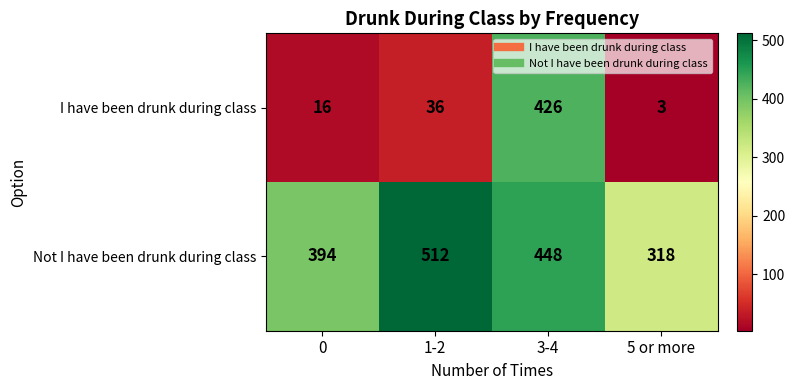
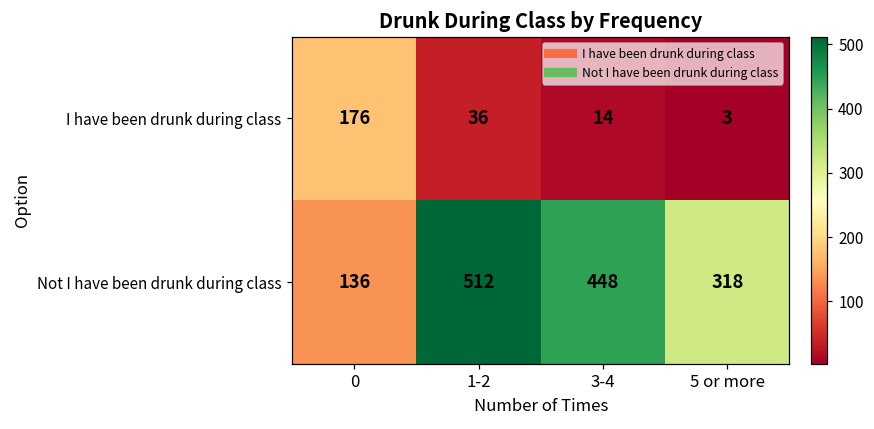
  {
    "I have been drunk during class": {
-     "0": 16,
+     "0": 176,
      "1-2": 36,
-     "3-4": 426,
+     "3-4": 14,
      "5 or more": 3
    },
    "Not I have been drunk during class": {
-     "0": 394,
+     "0": 136,
      "1-2": 512,
      "3-4": 448,
      "5 or more": 318
    }
  }
